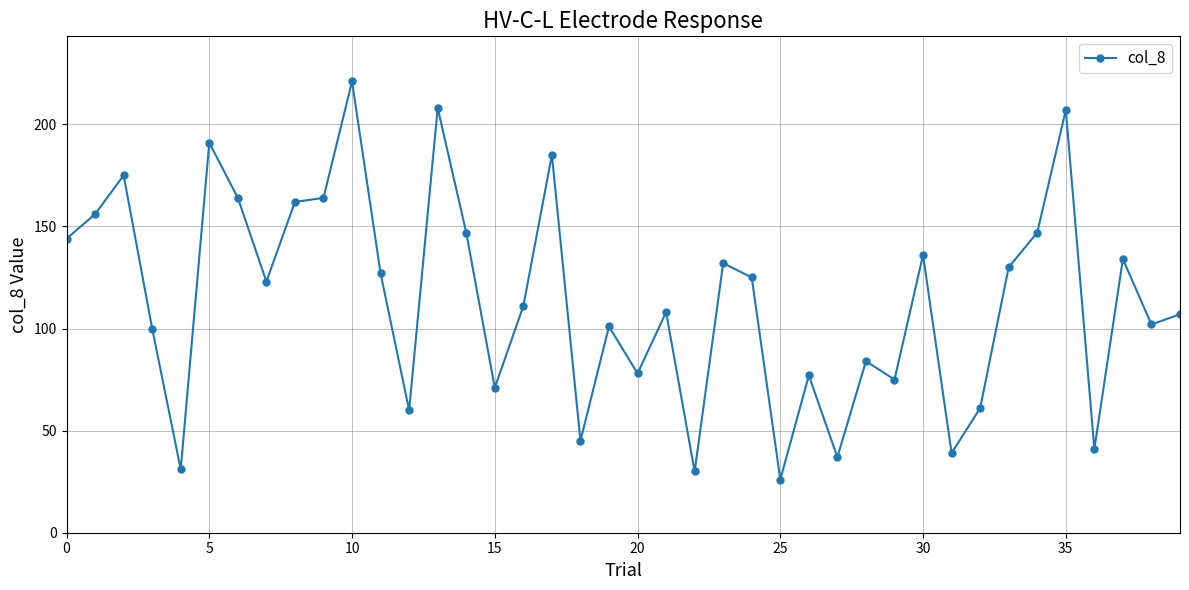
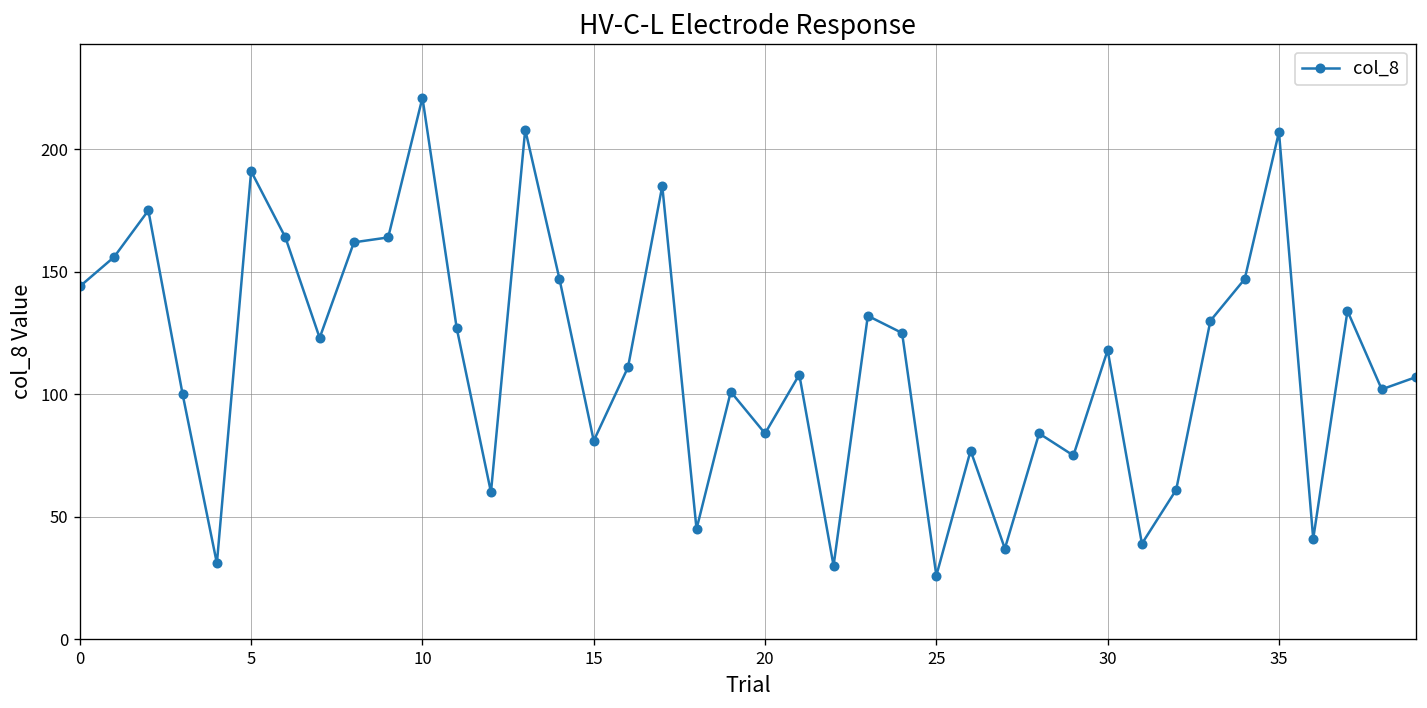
  {
    "0": 144,
    "5": 191,
    "10": 221,
-   "15": 71,
-   "20": 78,
+   "15": 81,
+   "20": 84,
    "25": 26,
-   "30": 136,
+   "30": 118,
    "35": 207
  }
